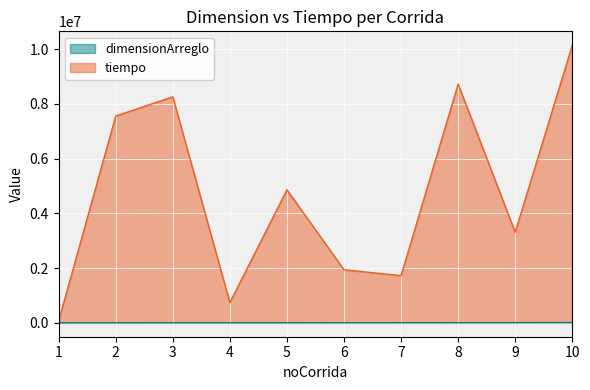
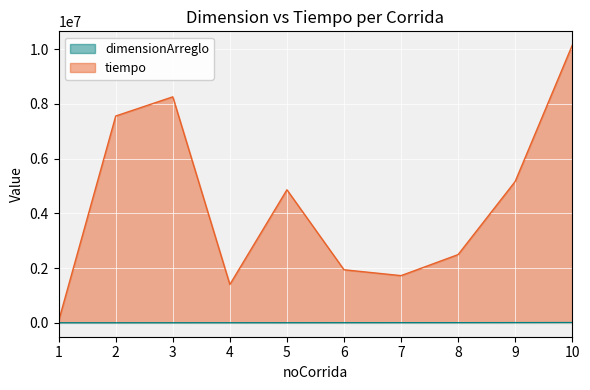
  {
    "dimensionArreglo": {
      "2": 0,
      "3": 0,
      "4": 0,
      "5": 0,
      "6": 0,
      "7": 0,
      "8": 0,
      "9": 0,
      "10": 0
    },
    "tiempo": {
      "2": 7600000,
      "3": 8300000,
-     "4": 700000,
+     "4": 1400000,
      "5": 4900000,
      "6": 1900000,
      "7": 1700000,
-     "8": 8700000,
-     "9": 3300000,
+     "8": 2500000,
+     "9": 5200000,
      "10": 10100000
    }
  }
